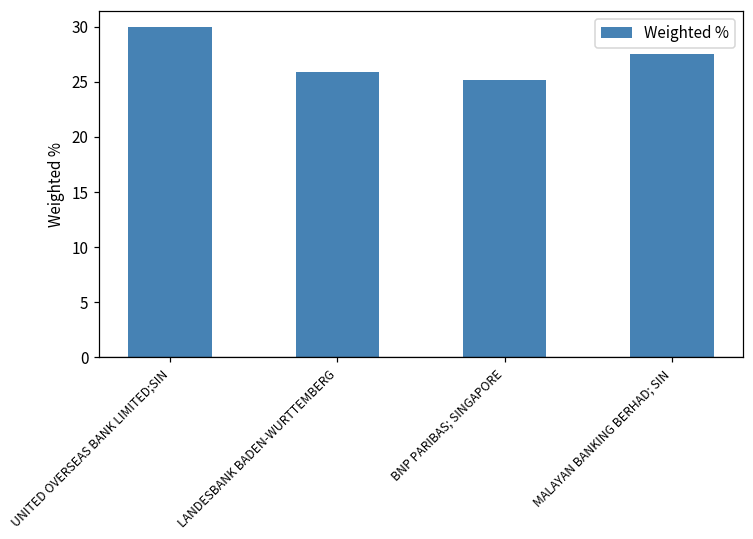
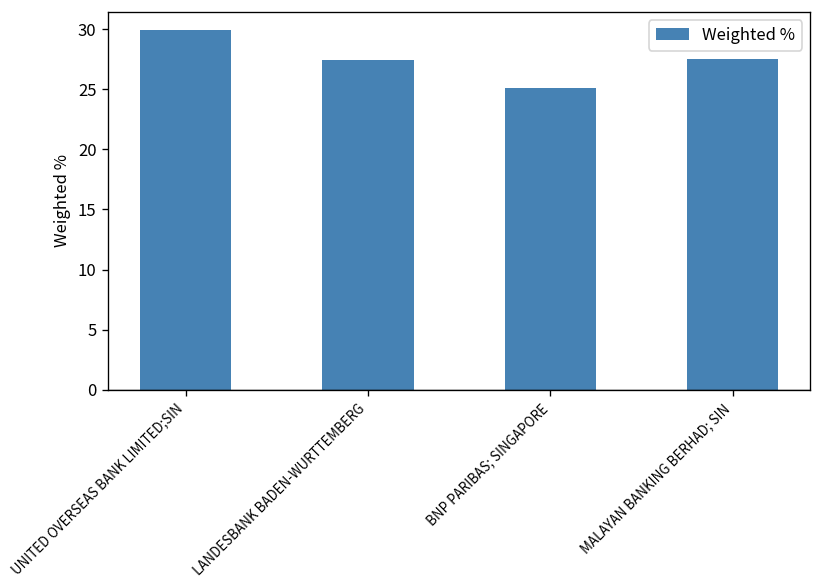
  {
    "UNITED OVERSEAS BANK LIMITED;SIN": 29.9,
-   "LANDESBANK BADEN-WURTTEMBERG": 25.9,
+   "LANDESBANK BADEN-WURTTEMBERG": 27.4,
    "BNP PARIBAS; SINGAPORE": 25.1,
    "MALAYAN BANKING BERHAD; SIN": 27.5
  }
